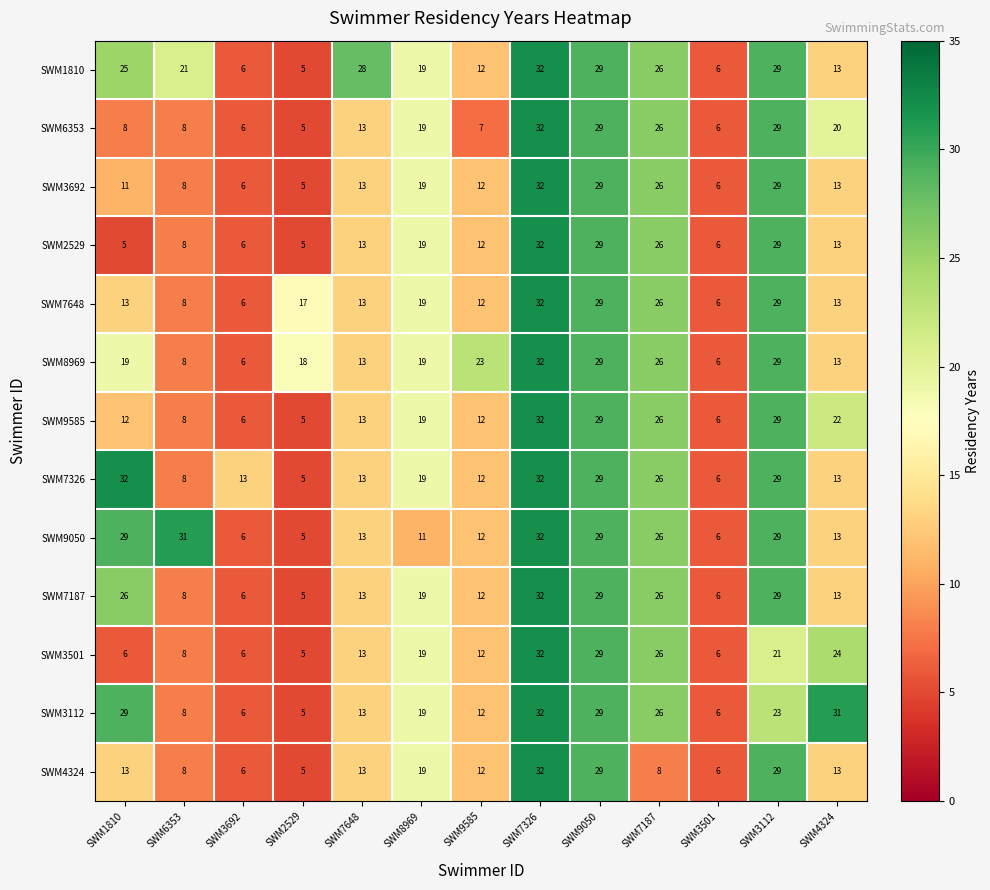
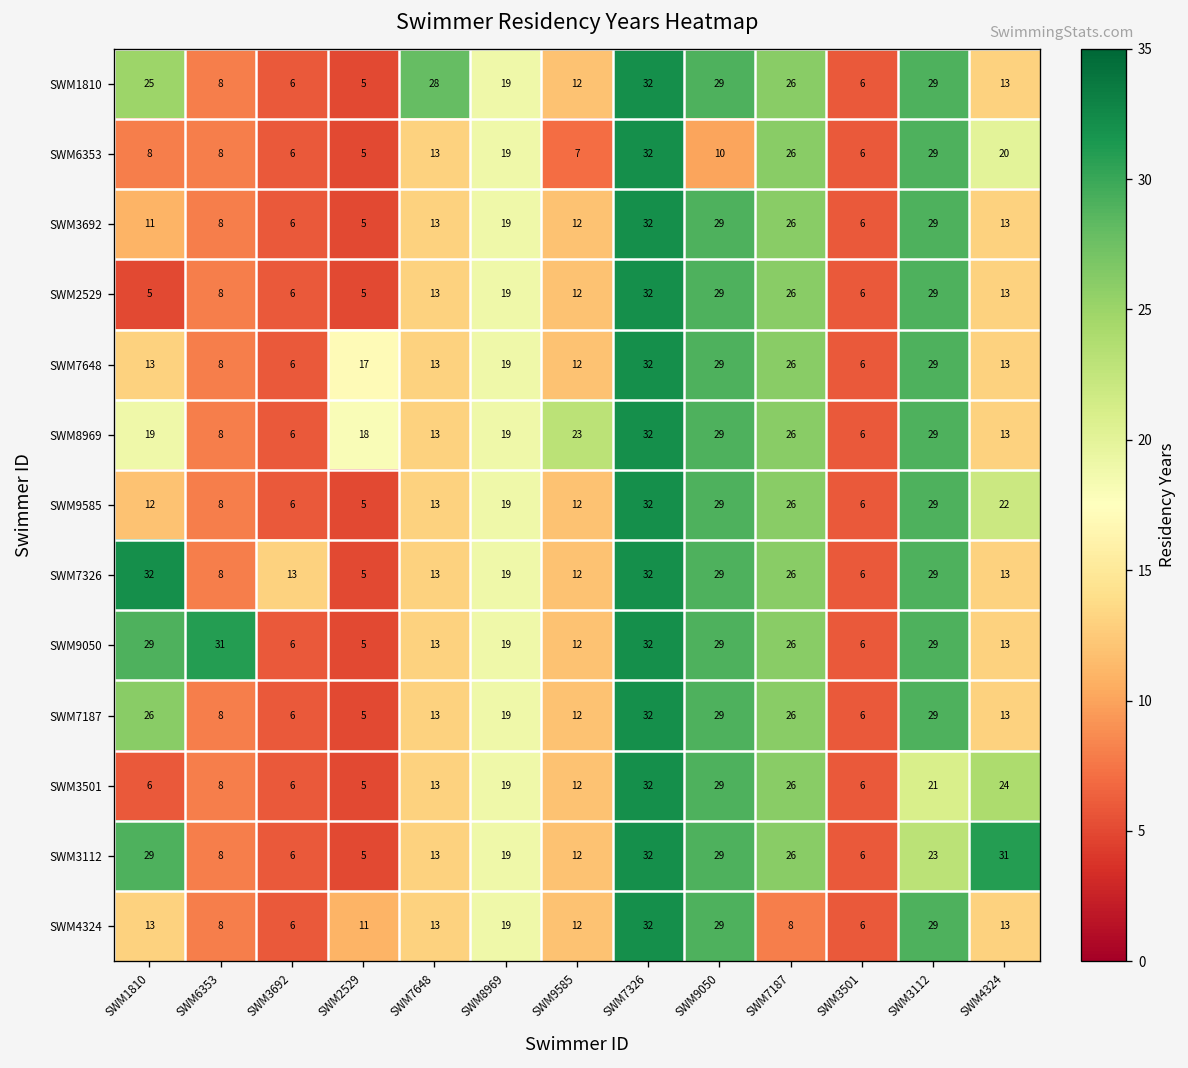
  {
    "SWM1810": {
      "SWM1810": 25,
-     "SWM6353": 21,
+     "SWM6353": 8,
      "SWM3692": 6,
      "SWM2529": 5,
      "SWM7648": 28,
      "SWM8969": 19,
      "SWM9585": 12,
      "SWM7326": 32,
      "SWM9050": 29,
      "SWM7187": 26,
      "SWM3501": 6,
      "SWM3112": 29,
      "SWM4324": 13
    },
    "SWM6353": {
      "SWM1810": 8,
      "SWM6353": 8,
      "SWM3692": 6,
      "SWM2529": 5,
      "SWM7648": 13,
      "SWM8969": 19,
      "SWM9585": 7,
      "SWM7326": 32,
-     "SWM9050": 29,
+     "SWM9050": 10,
      "SWM7187": 26,
      "SWM3501": 6,
      "SWM3112": 29,
      "SWM4324": 20
    },
    "SWM3692": {
      "SWM1810": 11,
      "SWM6353": 8,
      "SWM3692": 6,
      "SWM2529": 5,
      "SWM7648": 13,
      "SWM8969": 19,
      "SWM9585": 12,
      "SWM7326": 32,
      "SWM9050": 29,
      "SWM7187": 26,
      "SWM3501": 6,
      "SWM3112": 29,
      "SWM4324": 13
    },
    "SWM2529": {
      "SWM1810": 5,
      "SWM6353": 8,
      "SWM3692": 6,
      "SWM2529": 5,
      "SWM7648": 13,
      "SWM8969": 19,
      "SWM9585": 12,
      "SWM7326": 32,
      "SWM9050": 29,
      "SWM7187": 26,
      "SWM3501": 6,
      "SWM3112": 29,
      "SWM4324": 13
    },
    "SWM7648": {
      "SWM1810": 13,
      "SWM6353": 8,
      "SWM3692": 6,
      "SWM2529": 17,
      "SWM7648": 13,
      "SWM8969": 19,
      "SWM9585": 12,
      "SWM7326": 32,
      "SWM9050": 29,
      "SWM7187": 26,
      "SWM3501": 6,
      "SWM3112": 29,
      "SWM4324": 13
    },
    "SWM8969": {
      "SWM1810": 19,
      "SWM6353": 8,
      "SWM3692": 6,
      "SWM2529": 18,
      "SWM7648": 13,
      "SWM8969": 19,
      "SWM9585": 23,
      "SWM7326": 32,
      "SWM9050": 29,
      "SWM7187": 26,
      "SWM3501": 6,
      "SWM3112": 29,
      "SWM4324": 13
    },
    "SWM9585": {
      "SWM1810": 12,
      "SWM6353": 8,
      "SWM3692": 6,
      "SWM2529": 5,
      "SWM7648": 13,
      "SWM8969": 19,
      "SWM9585": 12,
      "SWM7326": 32,
      "SWM9050": 29,
      "SWM7187": 26,
      "SWM3501": 6,
      "SWM3112": 29,
      "SWM4324": 22
    },
    "SWM7326": {
      "SWM1810": 32,
      "SWM6353": 8,
      "SWM3692": 13,
      "SWM2529": 5,
      "SWM7648": 13,
      "SWM8969": 19,
      "SWM9585": 12,
      "SWM7326": 32,
      "SWM9050": 29,
      "SWM7187": 26,
      "SWM3501": 6,
      "SWM3112": 29,
      "SWM4324": 13
    },
    "SWM9050": {
      "SWM1810": 29,
      "SWM6353": 31,
      "SWM3692": 6,
      "SWM2529": 5,
      "SWM7648": 13,
-     "SWM8969": 11,
+     "SWM8969": 19,
      "SWM9585": 12,
      "SWM7326": 32,
      "SWM9050": 29,
      "SWM7187": 26,
      "SWM3501": 6,
      "SWM3112": 29,
      "SWM4324": 13
    },
    "SWM7187": {
      "SWM1810": 26,
      "SWM6353": 8,
      "SWM3692": 6,
      "SWM2529": 5,
      "SWM7648": 13,
      "SWM8969": 19,
      "SWM9585": 12,
      "SWM7326": 32,
      "SWM9050": 29,
      "SWM7187": 26,
      "SWM3501": 6,
      "SWM3112": 29,
      "SWM4324": 13
    },
    "SWM3501": {
      "SWM1810": 6,
      "SWM6353": 8,
      "SWM3692": 6,
      "SWM2529": 5,
      "SWM7648": 13,
      "SWM8969": 19,
      "SWM9585": 12,
      "SWM7326": 32,
      "SWM9050": 29,
      "SWM7187": 26,
      "SWM3501": 6,
      "SWM3112": 21,
      "SWM4324": 24
    },
    "SWM3112": {
      "SWM1810": 29,
      "SWM6353": 8,
      "SWM3692": 6,
      "SWM2529": 5,
      "SWM7648": 13,
      "SWM8969": 19,
      "SWM9585": 12,
      "SWM7326": 32,
      "SWM9050": 29,
      "SWM7187": 26,
      "SWM3501": 6,
      "SWM3112": 23,
      "SWM4324": 31
    },
    "SWM4324": {
      "SWM1810": 13,
      "SWM6353": 8,
      "SWM3692": 6,
-     "SWM2529": 5,
+     "SWM2529": 11,
      "SWM7648": 13,
      "SWM8969": 19,
      "SWM9585": 12,
      "SWM7326": 32,
      "SWM9050": 29,
      "SWM7187": 8,
      "SWM3501": 6,
      "SWM3112": 29,
      "SWM4324": 13
    }
  }
